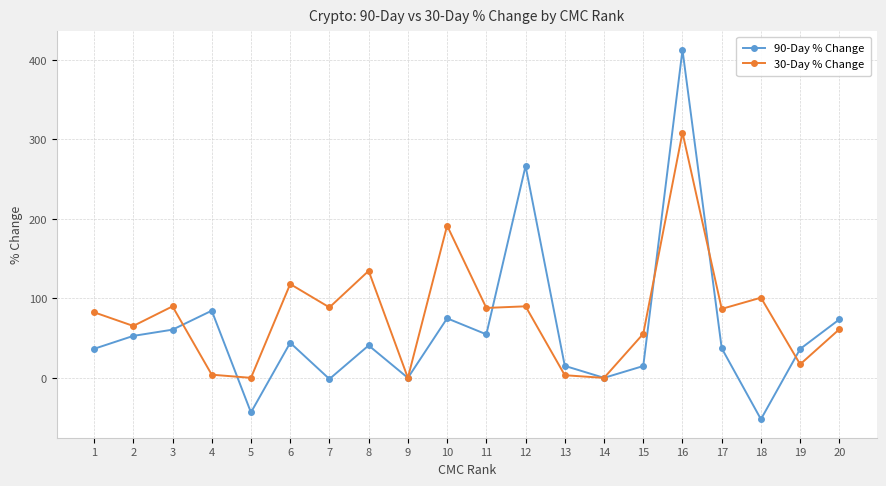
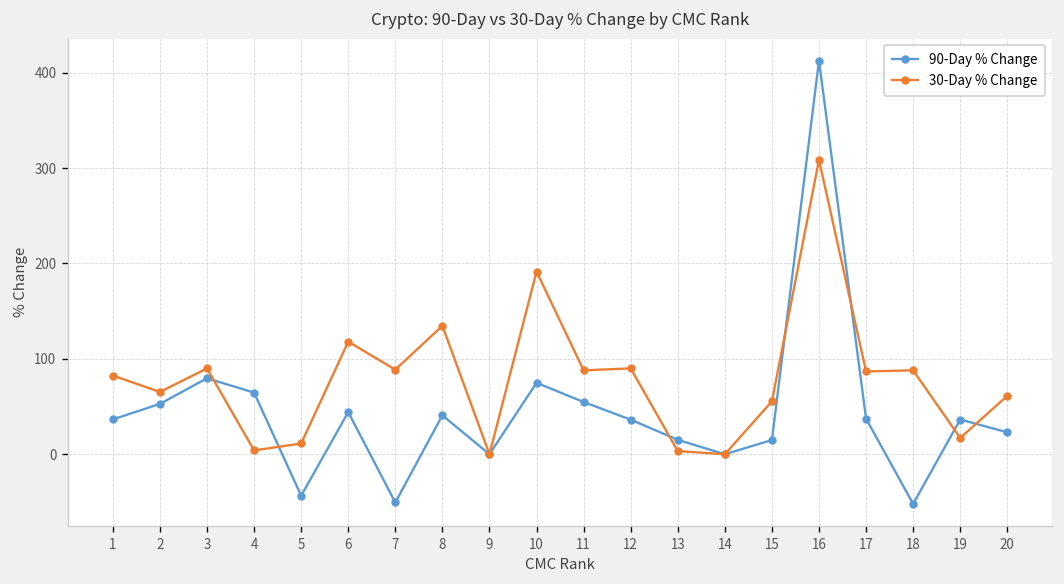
  {
    "90-Day % Change": {
      "1": 40,
      "2": 50,
-     "3": 60,
-     "4": 80,
+     "3": 80,
+     "4": 60,
      "5": -40,
      "6": 40,
-     "7": 0,
+     "7": -50,
      "8": 40,
      "10": 70,
      "11": 50,
-     "12": 270,
+     "12": 40,
      "13": 20,
      "15": 10,
      "16": 410,
      "17": 40,
      "18": -50,
      "19": 40,
-     "20": 70
+     "20": 20
    },
    "30-Day % Change": {
      "1": 80,
      "2": 70,
      "3": 90,
      "4": 0,
-     "5": 0,
+     "5": 10,
      "6": 120,
      "7": 90,
      "8": 130,
      "10": 190,
      "11": 90,
      "12": 90,
      "13": 0,
      "15": 60,
      "16": 310,
      "17": 90,
-     "18": 100,
+     "18": 90,
      "19": 20,
      "20": 60
    }
  }
